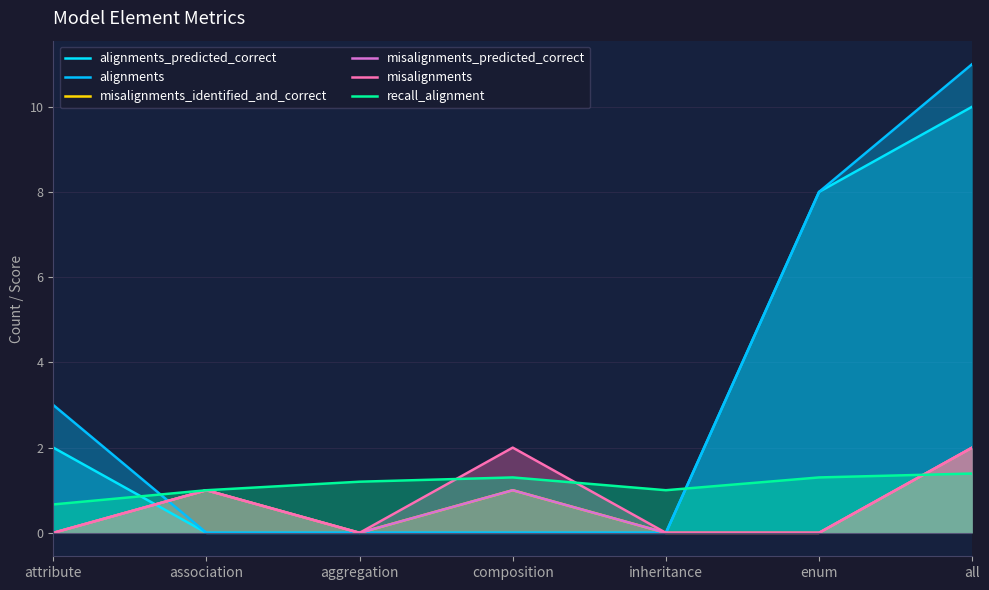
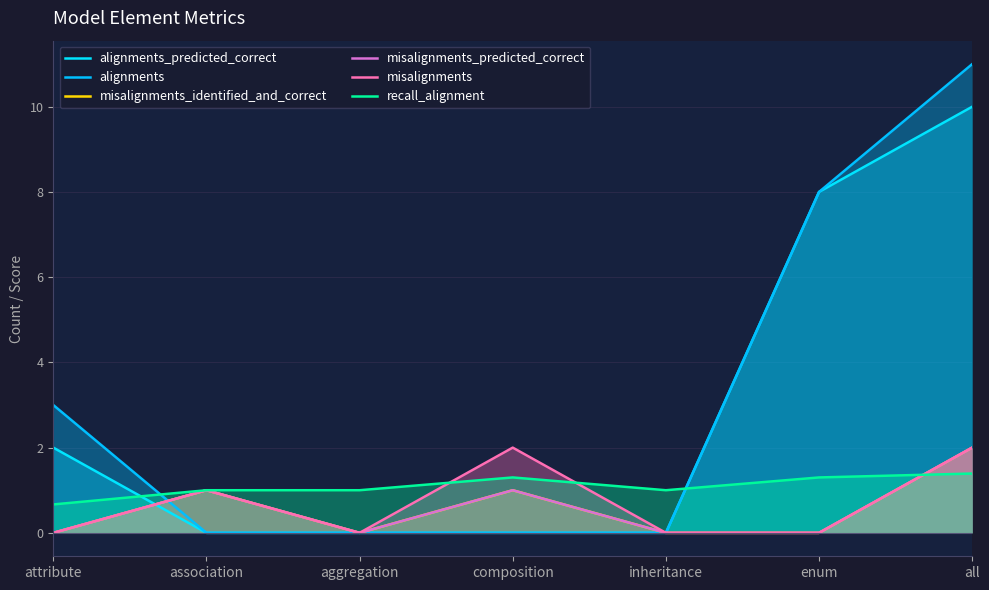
  {
    "recall_alignment": {
      "attribute": 0.7,
-     "aggregation": 1.2,
+     "aggregation": 1.0,
      "composition": 1.3,
      "inheritance": 1.0,
      "enum": 1.3,
      "all": 1.4
    }
  }
